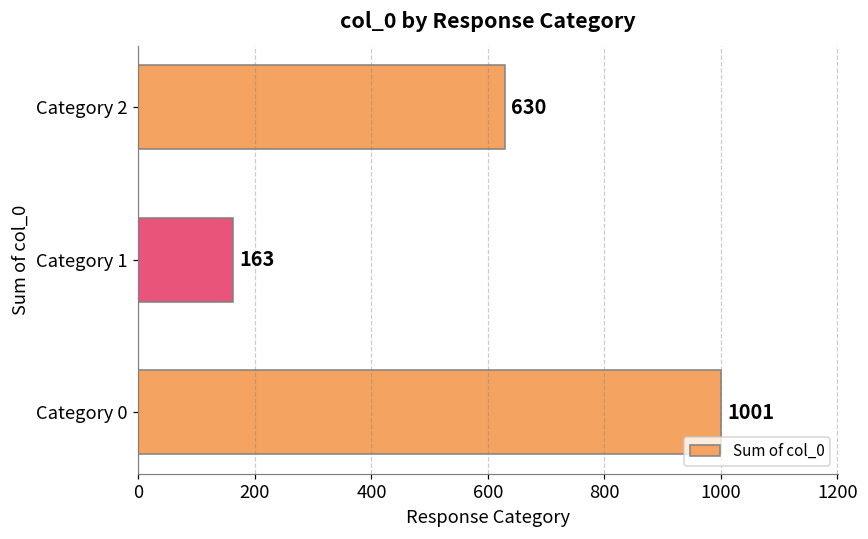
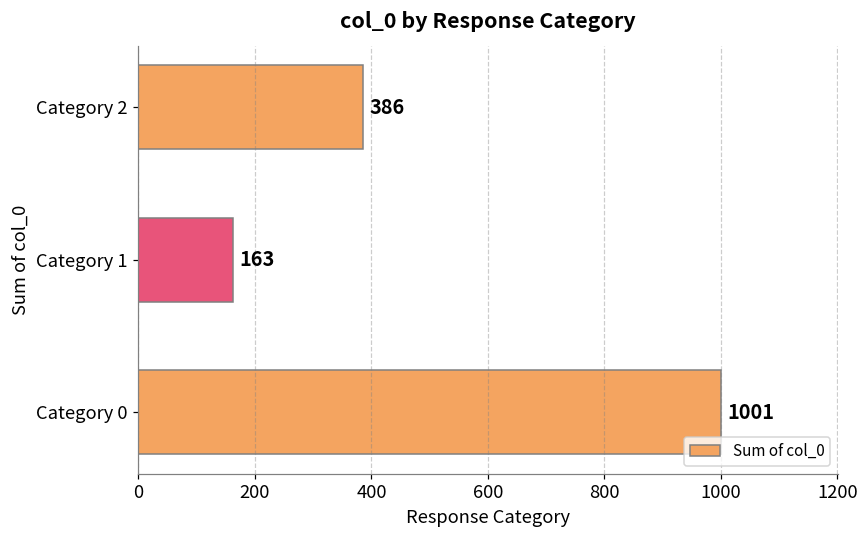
  {
-   "Category 2": 630,
+   "Category 2": 386,
    "Category 1": 163,
    "Category 0": 1001
  }
